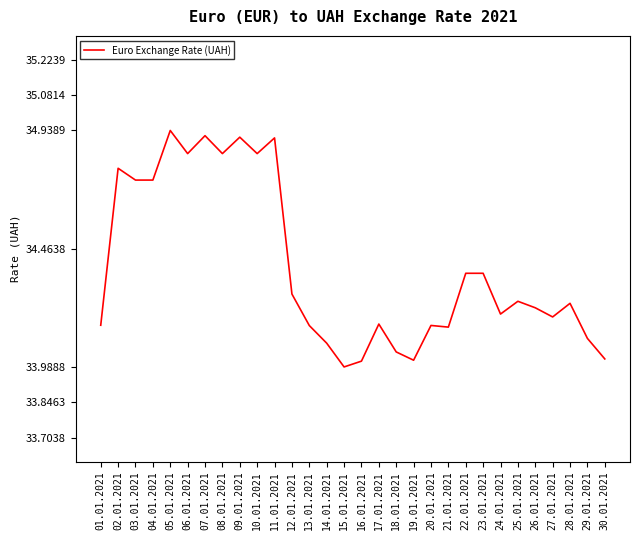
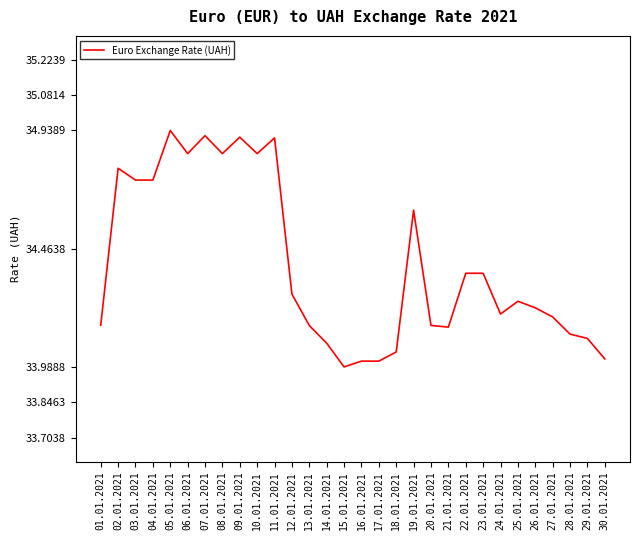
  {
    "01.01.2021": 34.16,
    "02.01.2021": 34.79,
    "03.01.2021": 34.74,
    "04.01.2021": 34.74,
    "05.01.2021": 34.94,
    "06.01.2021": 34.85,
    "07.01.2021": 34.92,
    "08.01.2021": 34.85,
    "09.01.2021": 34.91,
    "10.01.2021": 34.85,
    "11.01.2021": 34.91,
    "12.01.2021": 34.28,
    "13.01.2021": 34.16,
    "14.01.2021": 34.08,
    "15.01.2021": 33.99,
    "16.01.2021": 34.01,
-   "17.01.2021": 34.16,
+   "17.01.2021": 34.01,
    "18.01.2021": 34.05,
-   "19.01.2021": 34.02,
+   "19.01.2021": 34.62,
    "20.01.2021": 34.16,
    "21.01.2021": 34.15,
    "22.01.2021": 34.37,
    "23.01.2021": 34.37,
    "24.01.2021": 34.20,
    "25.01.2021": 34.25,
    "26.01.2021": 34.23,
    "27.01.2021": 34.19,
-   "28.01.2021": 34.24,
+   "28.01.2021": 34.12,
    "29.01.2021": 34.10,
    "30.01.2021": 34.02
  }
